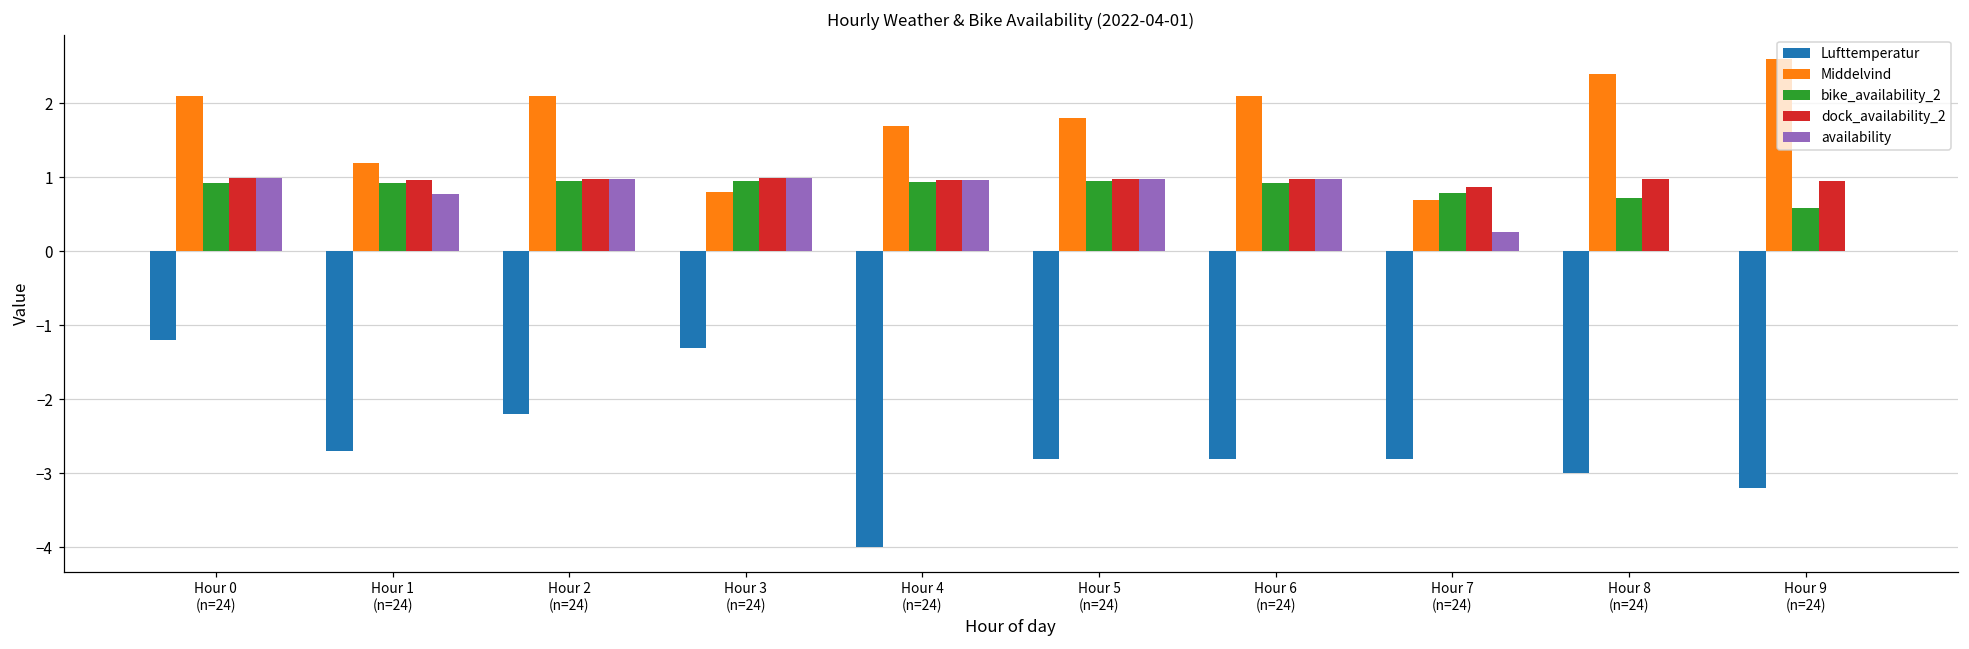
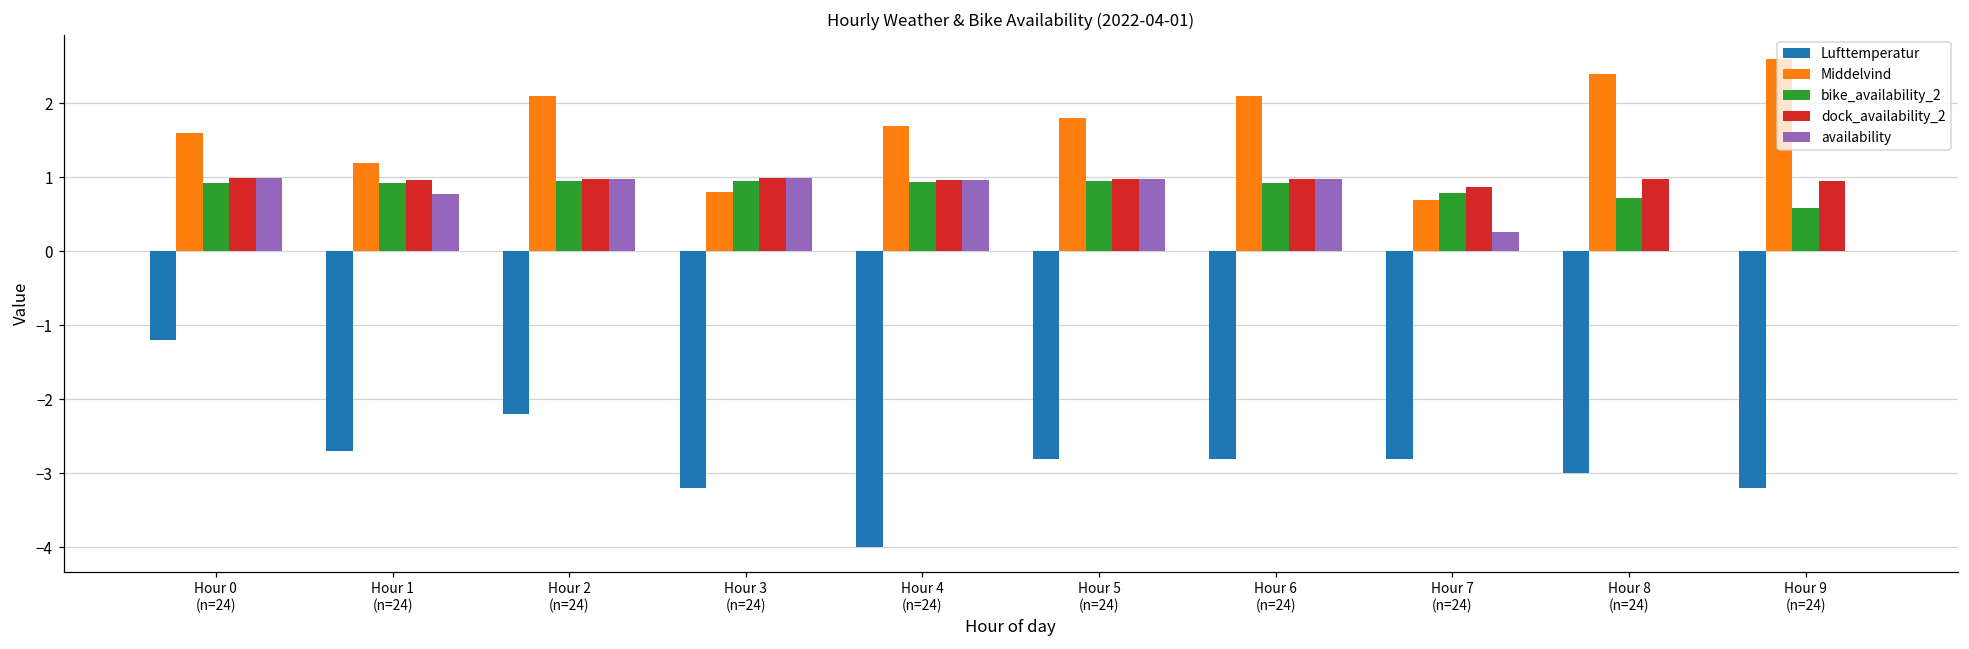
  {
    "Lufttemperatur": {
      "Hour 0 (n=24)": -1.2,
      "Hour 1 (n=24)": -2.7,
      "Hour 2 (n=24)": -2.2,
-     "Hour 3 (n=24)": -1.3,
+     "Hour 3 (n=24)": -3.2,
      "Hour 4 (n=24)": -4.0,
      "Hour 5 (n=24)": -2.8,
      "Hour 6 (n=24)": -2.8,
      "Hour 7 (n=24)": -2.8,
      "Hour 8 (n=24)": -3.0,
      "Hour 9 (n=24)": -3.2
    },
    "Middelvind": {
-     "Hour 0 (n=24)": 2.1,
+     "Hour 0 (n=24)": 1.6,
      "Hour 1 (n=24)": 1.2,
      "Hour 2 (n=24)": 2.1,
      "Hour 3 (n=24)": 0.8,
      "Hour 4 (n=24)": 1.7,
      "Hour 5 (n=24)": 1.8,
      "Hour 6 (n=24)": 2.1,
      "Hour 7 (n=24)": 0.7,
      "Hour 8 (n=24)": 2.4
    },
    "bike_availability_2": {
      "Hour 0 (n=24)": 0.9,
      "Hour 1 (n=24)": 0.9,
      "Hour 2 (n=24)": 0.9,
      "Hour 3 (n=24)": 1.0,
      "Hour 4 (n=24)": 0.9,
      "Hour 5 (n=24)": 0.9,
      "Hour 6 (n=24)": 0.9,
      "Hour 7 (n=24)": 0.8,
      "Hour 8 (n=24)": 0.7,
      "Hour 9 (n=24)": 0.6
    },
    "dock_availability_2": {
      "Hour 0 (n=24)": 1.0,
      "Hour 1 (n=24)": 1.0,
      "Hour 2 (n=24)": 1.0,
      "Hour 3 (n=24)": 1.0,
      "Hour 4 (n=24)": 1.0,
      "Hour 5 (n=24)": 1.0,
      "Hour 6 (n=24)": 1.0,
      "Hour 7 (n=24)": 0.9,
      "Hour 8 (n=24)": 1.0,
      "Hour 9 (n=24)": 1.0
    },
    "availability": {
      "Hour 0 (n=24)": 1.0,
      "Hour 1 (n=24)": 0.8,
      "Hour 2 (n=24)": 1.0,
      "Hour 3 (n=24)": 1.0,
      "Hour 4 (n=24)": 1.0,
      "Hour 5 (n=24)": 1.0,
      "Hour 6 (n=24)": 1.0,
      "Hour 7 (n=24)": 0.3,
      "Hour 8 (n=24)": 0.0,
      "Hour 9 (n=24)": 0.0
    }
  }
